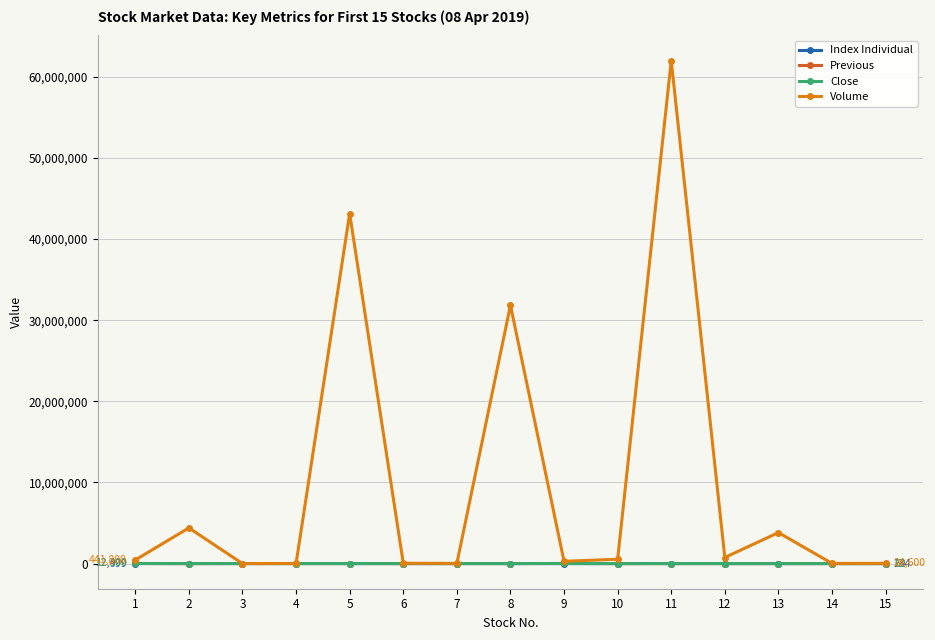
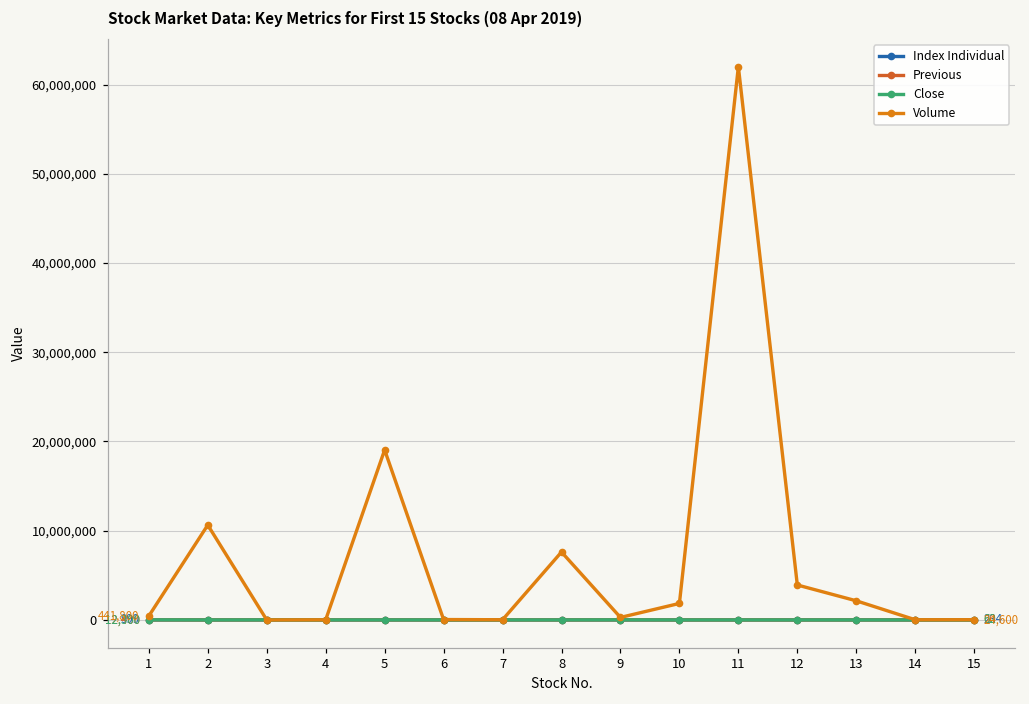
  {
    "Close": {
      "2": "0",
      "5": "0",
      "8": "0",
      "10": "0",
      "11": "0",
      "12": "0",
      "13": "0"
    },
    "Volume": {
-     "2": "4,000,000",
-     "5": "43,000,000",
-     "8": "32,000,000",
-     "10": "1,000,000",
+     "2": "11,000,000",
+     "5": "19,000,000",
+     "8": "8,000,000",
+     "10": "2,000,000",
      "11": "62,000,000",
-     "12": "1,000,000",
-     "13": "4,000,000"
+     "12": "4,000,000",
+     "13": "2,000,000"
    }
  }
